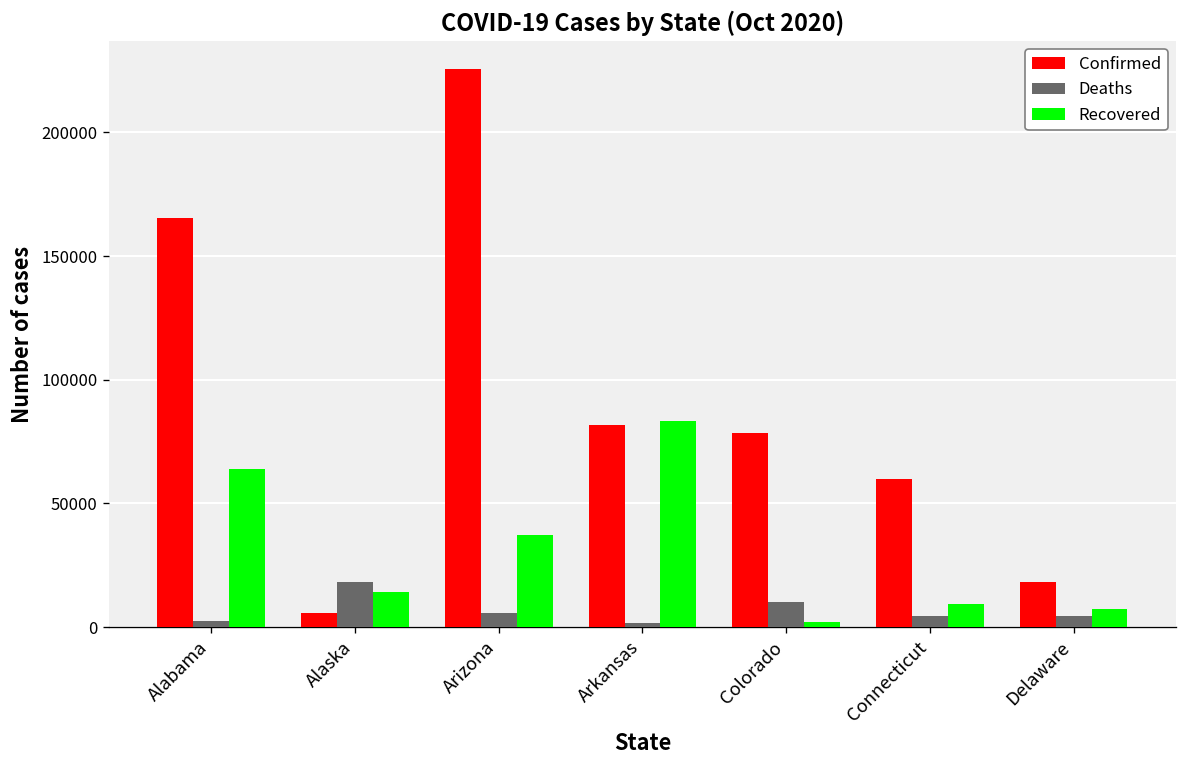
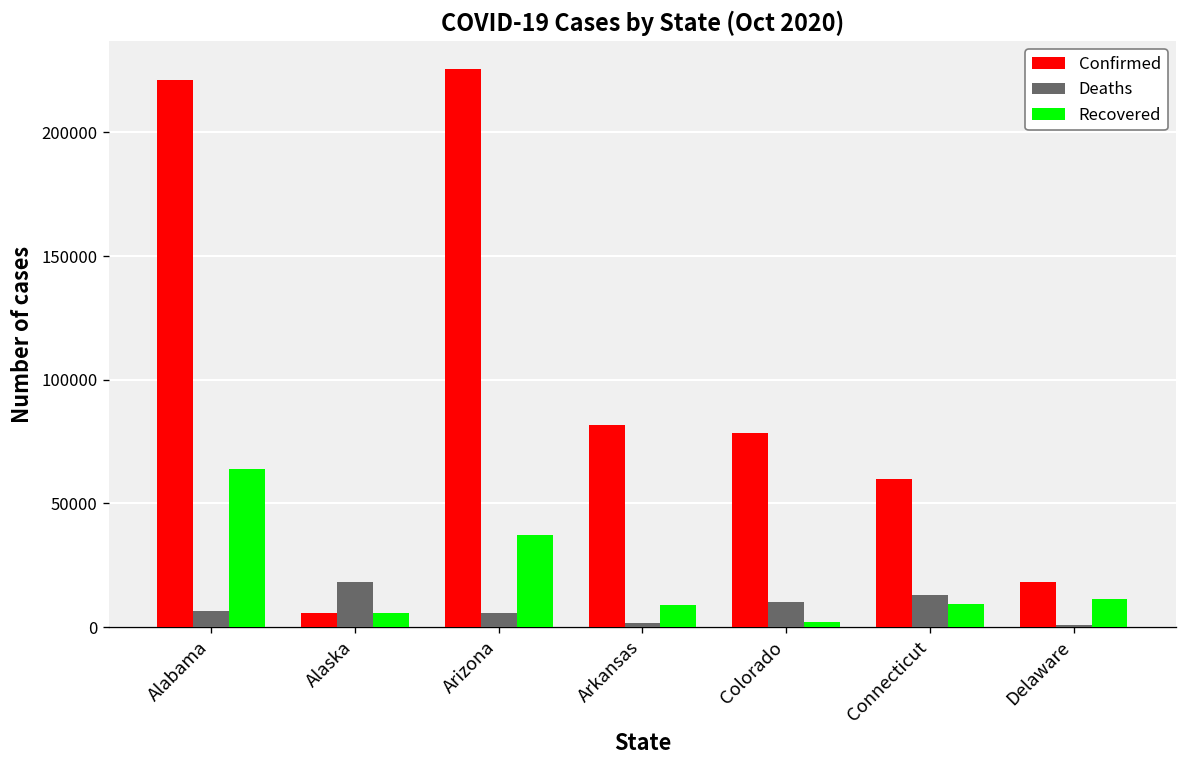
  {
    "Confirmed": {
-     "Alabama": 165000,
+     "Alabama": 221000,
      "Alaska": 6000,
      "Arizona": 226000,
      "Arkansas": 82000,
      "Colorado": 78000,
      "Connecticut": 60000,
      "Delaware": 18000
    },
    "Deaths": {
-     "Alabama": 3000,
+     "Alabama": 7000,
      "Alaska": 18000,
      "Arizona": 6000,
      "Arkansas": 2000,
      "Colorado": 10000,
-     "Connecticut": 5000,
-     "Delaware": 5000
+     "Connecticut": 13000,
+     "Delaware": 1000
    },
    "Recovered": {
      "Alabama": 64000,
-     "Alaska": 14000,
+     "Alaska": 6000,
      "Arizona": 37000,
-     "Arkansas": 83000,
+     "Arkansas": 9000,
      "Colorado": 2000,
      "Connecticut": 10000,
-     "Delaware": 7000
+     "Delaware": 11000
    }
  }
